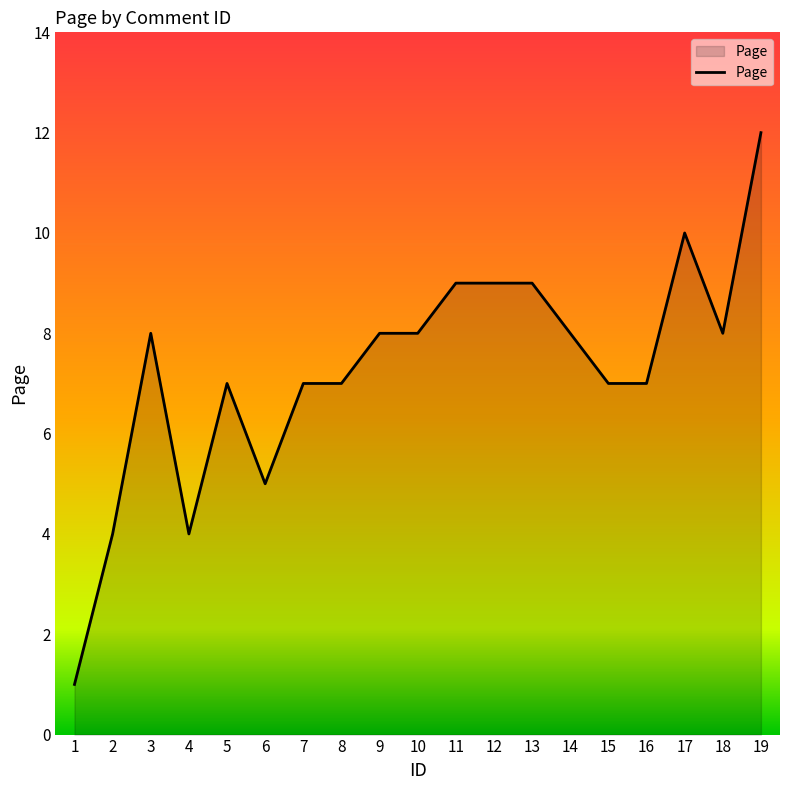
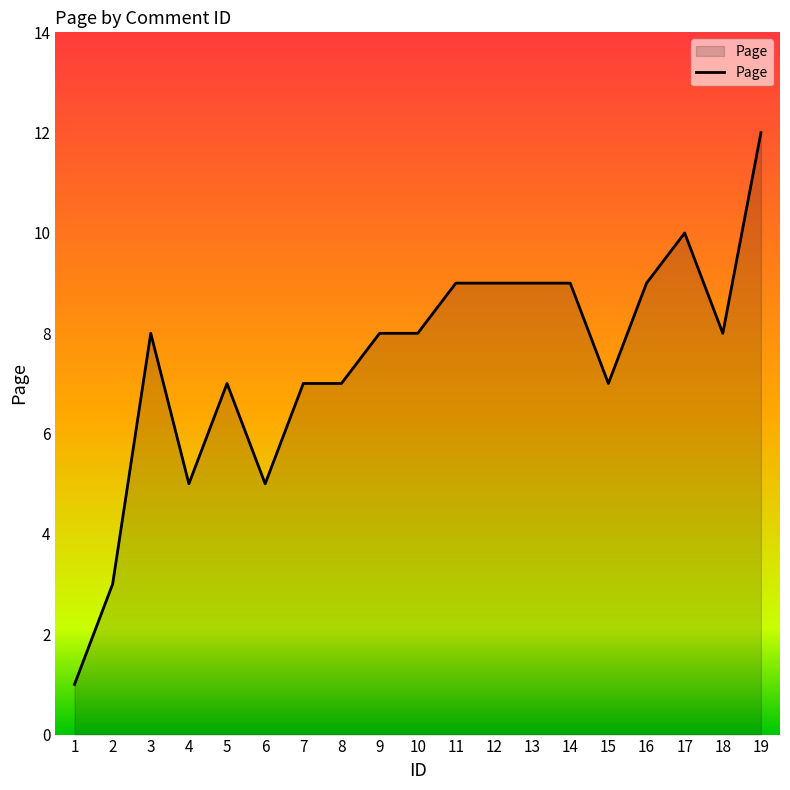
  {
    "1": 1,
-   "2": 4,
+   "2": 3,
    "3": 8,
-   "4": 4,
+   "4": 5,
    "5": 7,
    "6": 5,
    "7": 7,
    "8": 7,
    "9": 8,
    "10": 8,
    "11": 9,
    "12": 9,
    "13": 9,
-   "14": 8,
+   "14": 9,
    "15": 7,
-   "16": 7,
+   "16": 9,
    "17": 10,
    "18": 8,
    "19": 12
  }
